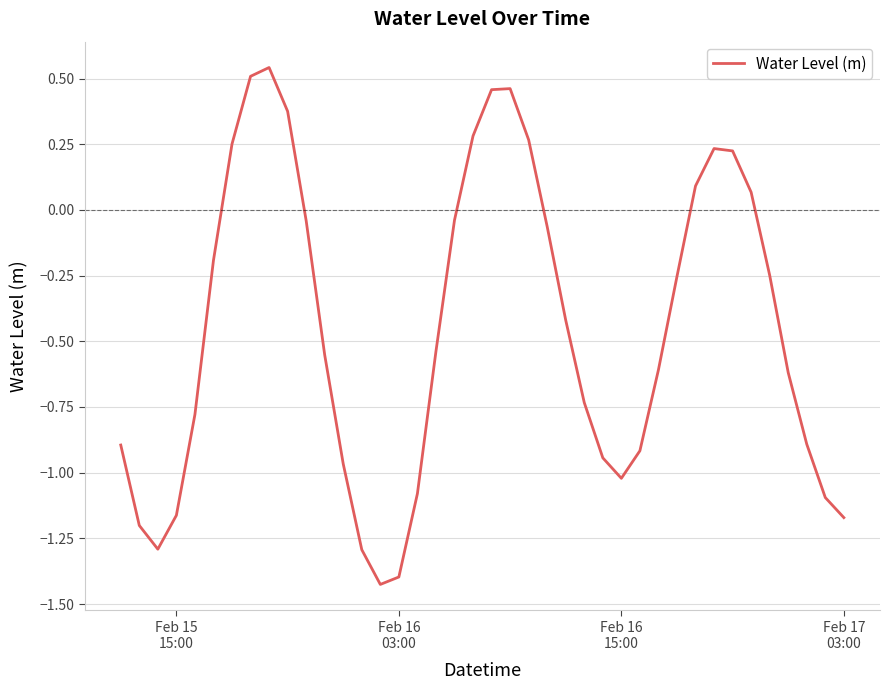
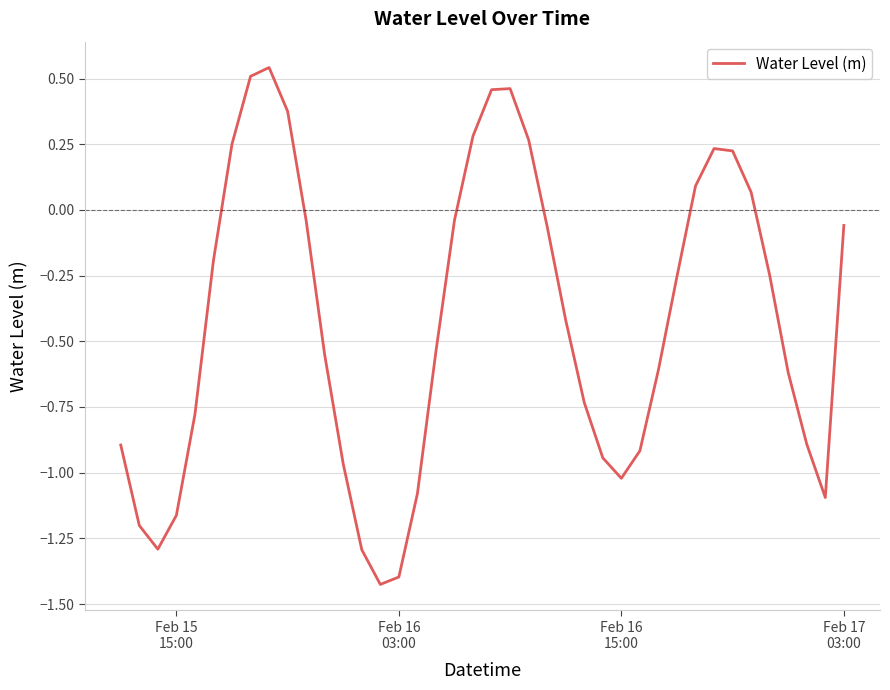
  {
    "Feb 15 15:00": -1.16,
    "Feb 16 03:00": -1.40,
    "Feb 16 15:00": -1.02,
-   "Feb 17 03:00": -1.17
+   "Feb 17 03:00": -0.06
  }
